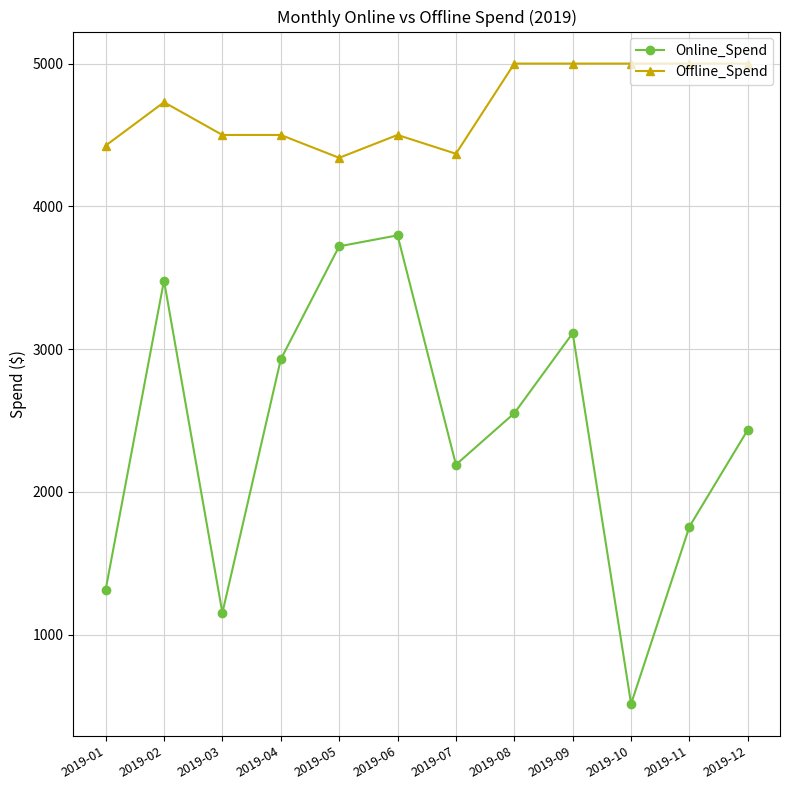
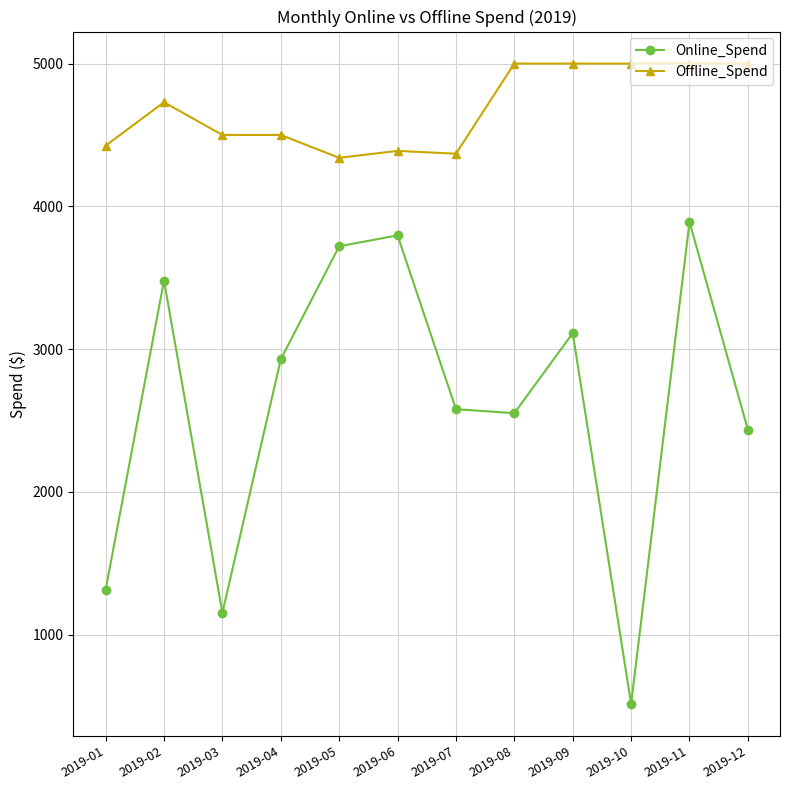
  {
    "Online_Spend": {
      "2019-01": 1310,
      "2019-02": 3480,
      "2019-03": 1150,
      "2019-04": 2930,
      "2019-05": 3720,
      "2019-06": 3800,
-     "2019-07": 2190,
+     "2019-07": 2580,
      "2019-08": 2550,
      "2019-09": 3110,
      "2019-10": 520,
-     "2019-11": 1760,
+     "2019-11": 3890,
      "2019-12": 2440
    },
    "Offline_Spend": {
      "2019-01": 4430,
      "2019-02": 4730,
      "2019-03": 4500,
      "2019-04": 4500,
      "2019-05": 4340,
-     "2019-06": 4500,
+     "2019-06": 4390,
      "2019-07": 4370,
      "2019-08": 5000,
      "2019-09": 5000
    }
  }
